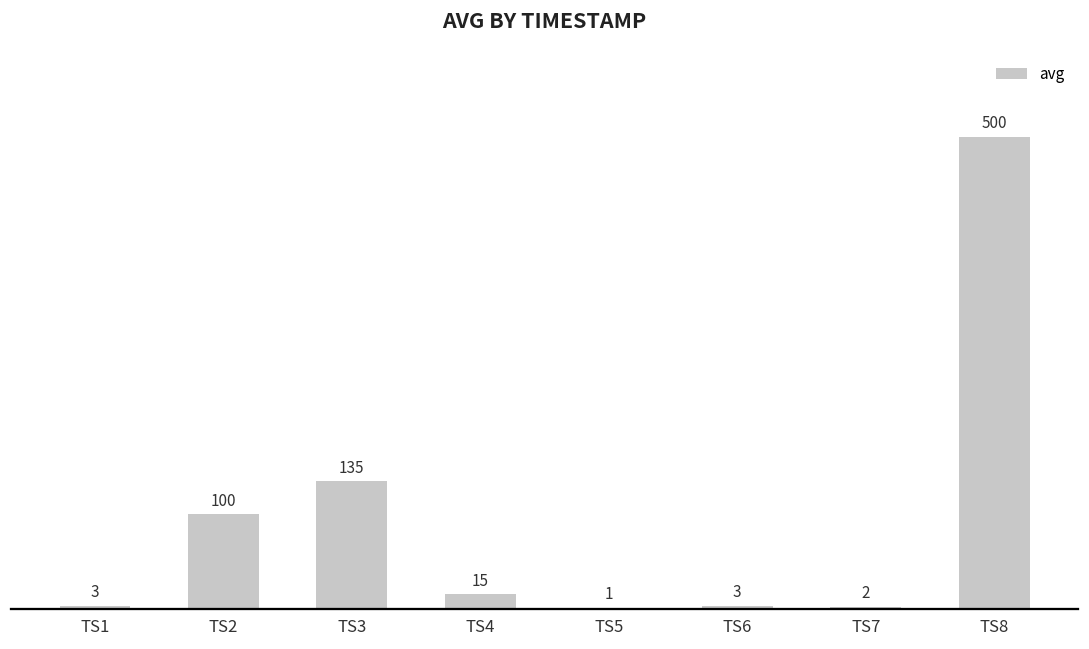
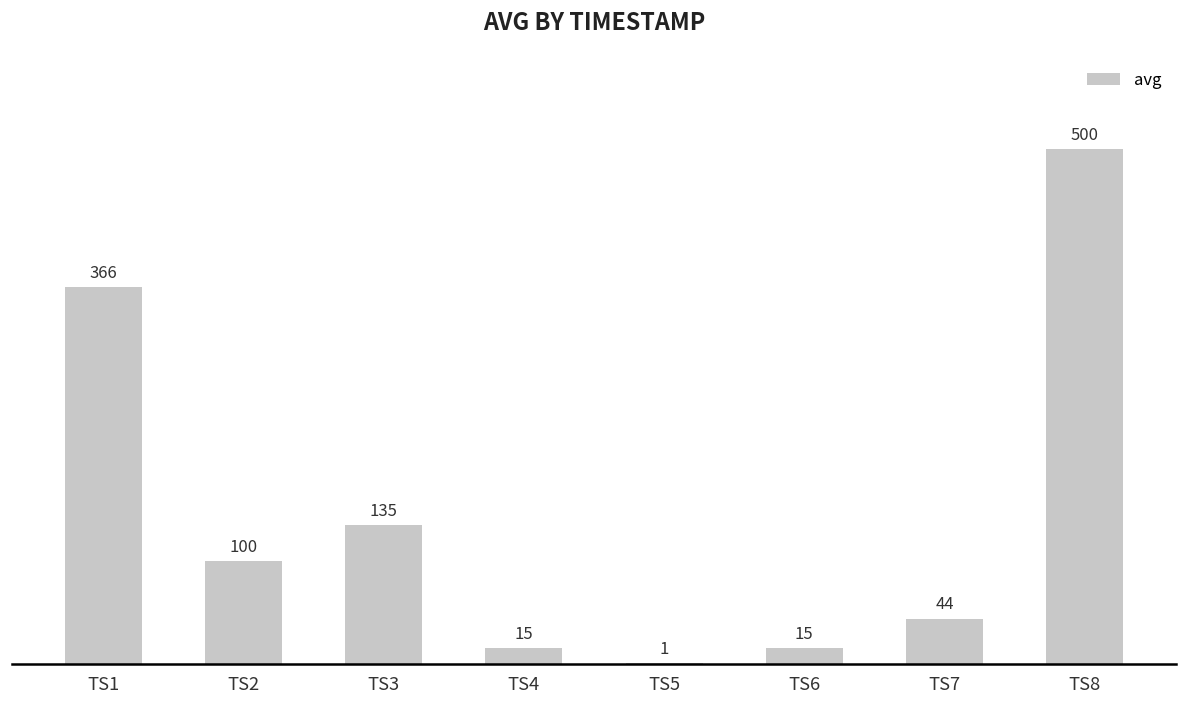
  {
-   "TS1": 3,
+   "TS1": 366,
    "TS2": 100,
    "TS3": 135,
    "TS4": 15,
    "TS5": 1,
-   "TS6": 3,
-   "TS7": 2,
+   "TS6": 15,
+   "TS7": 44,
    "TS8": 500
  }
